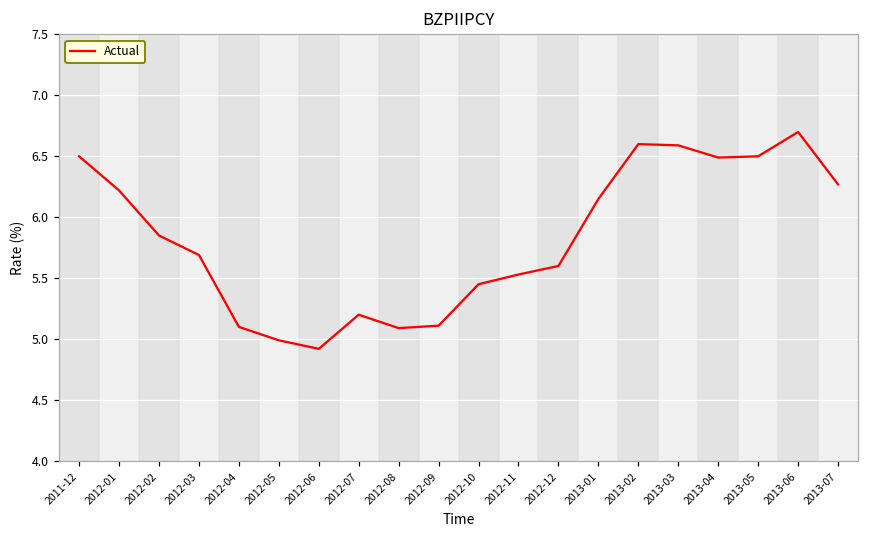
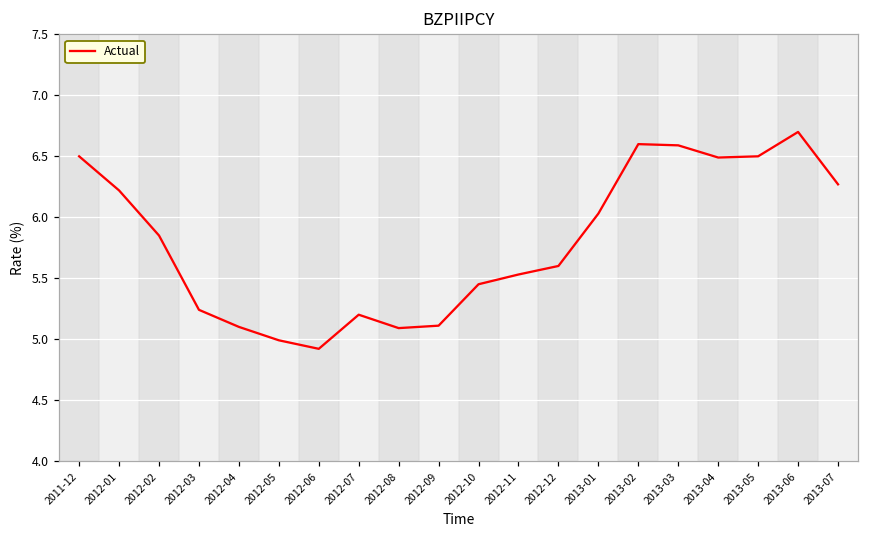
  {
    "2011-12": 6.50,
    "2012-01": 6.22,
    "2012-02": 5.85,
-   "2012-03": 5.69,
+   "2012-03": 5.24,
    "2012-04": 5.10,
    "2012-05": 4.99,
    "2012-06": 4.92,
    "2012-07": 5.20,
    "2012-08": 5.09,
    "2012-09": 5.11,
    "2012-10": 5.45,
    "2012-11": 5.53,
    "2012-12": 5.60,
-   "2013-01": 6.15,
+   "2013-01": 6.03,
    "2013-02": 6.60,
    "2013-03": 6.59,
    "2013-04": 6.49,
    "2013-05": 6.50,
    "2013-06": 6.70,
    "2013-07": 6.27
  }
